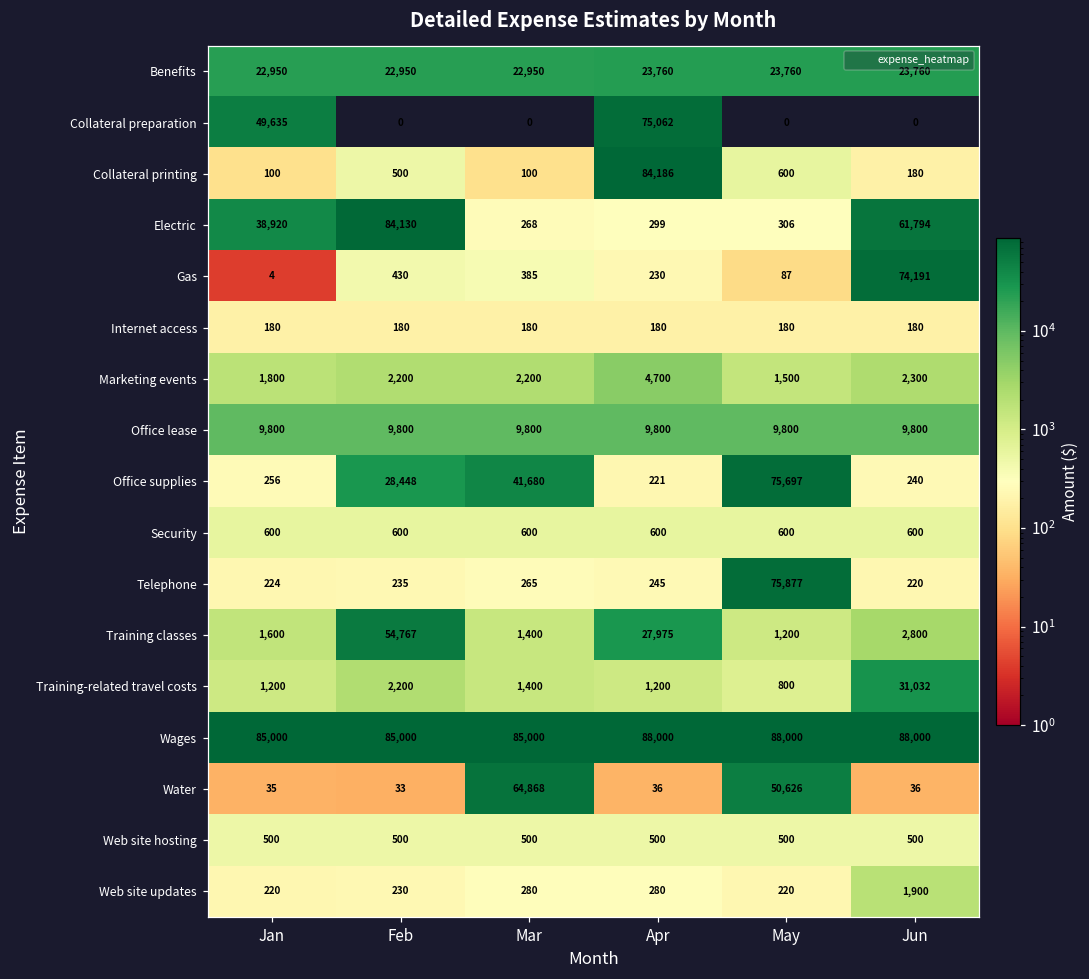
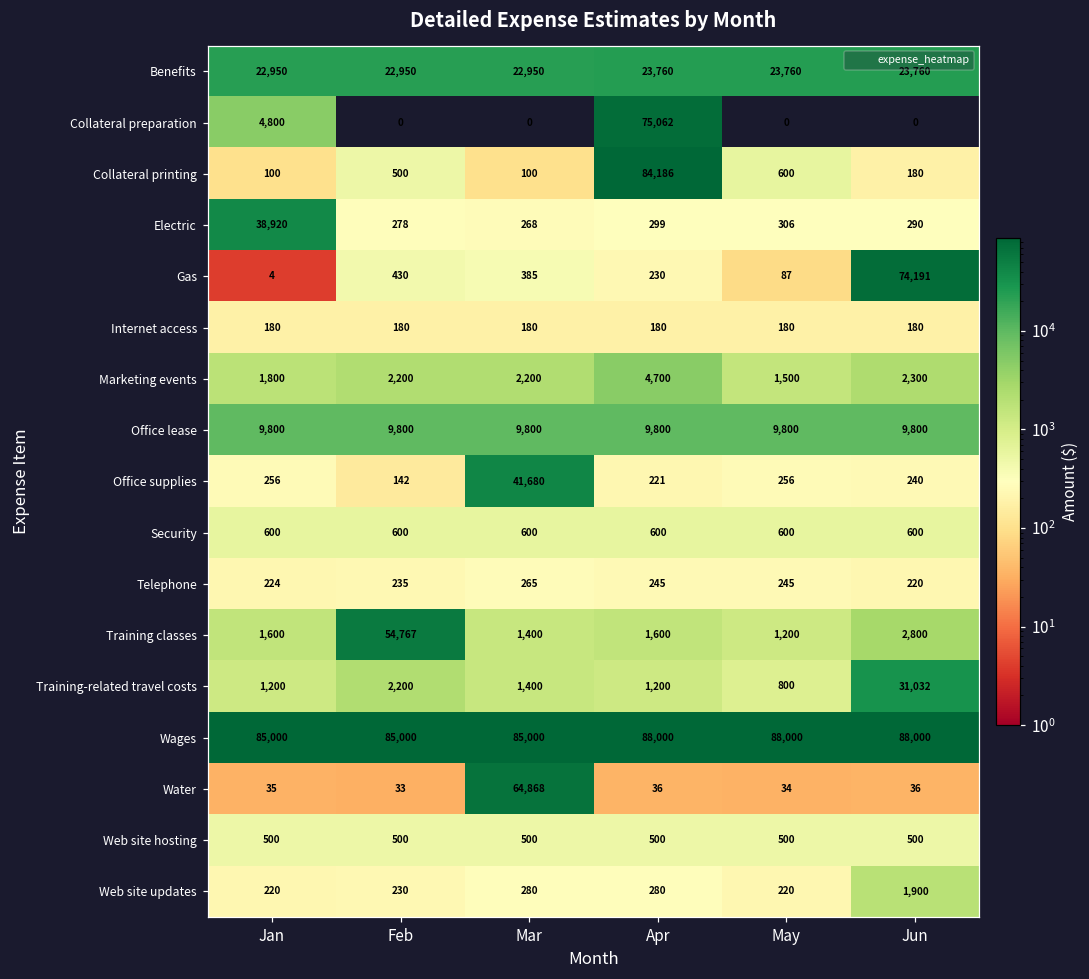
  {
    "Benefits": {
      "Jan": "22,950",
      "Feb": "22,950",
      "Mar": "22,950",
      "Apr": "23,760",
      "May": "23,760"
    },
    "Collateral preparation": {
-     "Jan": "49,635",
+     "Jan": "4,800",
      "Apr": "75,062"
    },
    "Collateral printing": {
      "Jan": "100",
      "Feb": "500",
      "Mar": "100",
      "Apr": "84,186",
      "May": "600",
      "Jun": "180"
    },
    "Electric": {
      "Jan": "38,920",
-     "Feb": "84,130",
+     "Feb": "278",
      "Mar": "268",
      "Apr": "299",
      "May": "306",
-     "Jun": "61,794"
+     "Jun": "290"
    },
    "Gas": {
      "Jan": "4",
      "Feb": "430",
      "Mar": "385",
      "Apr": "230",
      "May": "87",
      "Jun": "74,191"
    },
    "Internet access": {
      "Jan": "180",
      "Feb": "180",
      "Mar": "180",
      "Apr": "180",
      "May": "180",
      "Jun": "180"
    },
    "Marketing events": {
      "Jan": "1,800",
      "Feb": "2,200",
      "Mar": "2,200",
      "Apr": "4,700",
      "May": "1,500",
      "Jun": "2,300"
    },
    "Office lease": {
      "Jan": "9,800",
      "Feb": "9,800",
      "Mar": "9,800",
      "Apr": "9,800",
      "May": "9,800",
      "Jun": "9,800"
    },
    "Office supplies": {
      "Jan": "256",
-     "Feb": "28,448",
+     "Feb": "142",
      "Mar": "41,680",
      "Apr": "221",
-     "May": "75,697",
+     "May": "256",
      "Jun": "240"
    },
    "Security": {
      "Jan": "600",
      "Feb": "600",
      "Mar": "600",
      "Apr": "600",
      "May": "600",
      "Jun": "600"
    },
    "Telephone": {
      "Jan": "224",
      "Feb": "235",
      "Mar": "265",
      "Apr": "245",
-     "May": "75,877",
+     "May": "245",
      "Jun": "220"
    },
    "Training classes": {
      "Jan": "1,600",
      "Feb": "54,767",
      "Mar": "1,400",
-     "Apr": "27,975",
+     "Apr": "1,600",
      "May": "1,200",
      "Jun": "2,800"
    },
    "Training-related travel costs": {
      "Jan": "1,200",
      "Feb": "2,200",
      "Mar": "1,400",
      "Apr": "1,200",
      "May": "800",
      "Jun": "31,032"
    },
    "Wages": {
      "Jan": "85,000",
      "Feb": "85,000",
      "Mar": "85,000",
      "Apr": "88,000",
      "May": "88,000",
      "Jun": "88,000"
    },
    "Water": {
      "Jan": "35",
      "Feb": "33",
      "Mar": "64,868",
      "Apr": "36",
-     "May": "50,626",
+     "May": "34",
      "Jun": "36"
    },
    "Web site hosting": {
      "Jan": "500",
      "Feb": "500",
      "Mar": "500",
      "Apr": "500",
      "May": "500",
      "Jun": "500"
    },
    "Web site updates": {
      "Jan": "220",
      "Feb": "230",
      "Mar": "280",
      "Apr": "280",
      "May": "220",
      "Jun": "1,900"
    }
  }
